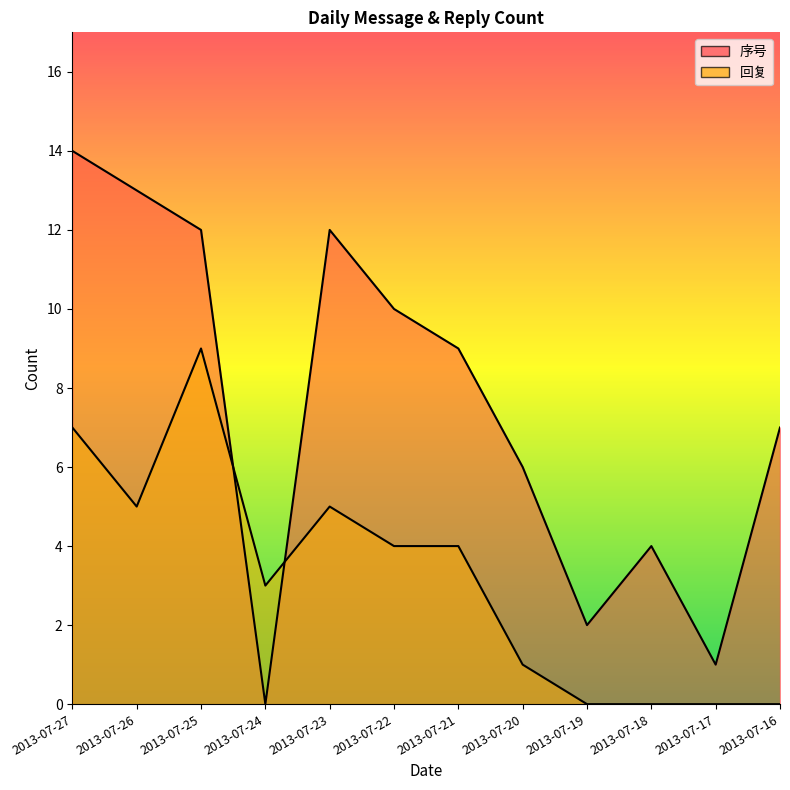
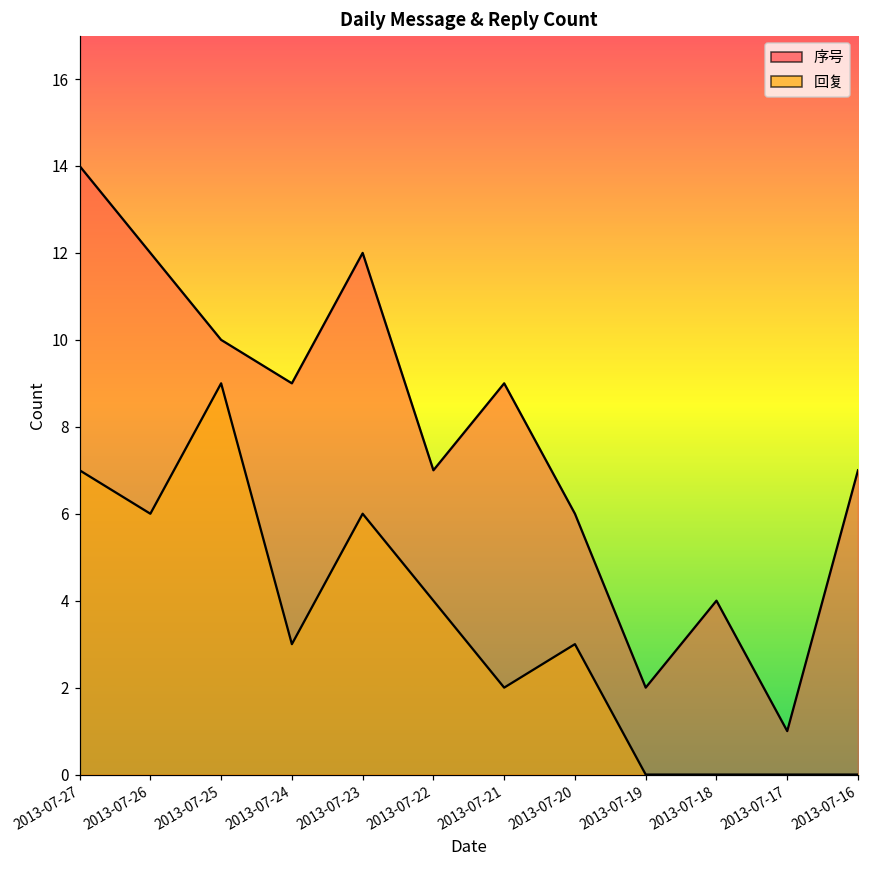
  {
    "序号": {
      "2013-07-27": 14,
-     "2013-07-26": 13,
-     "2013-07-25": 12,
-     "2013-07-24": 0,
+     "2013-07-26": 12,
+     "2013-07-25": 10,
+     "2013-07-24": 9,
      "2013-07-23": 12,
-     "2013-07-22": 10,
+     "2013-07-22": 7,
      "2013-07-21": 9,
      "2013-07-20": 6,
      "2013-07-19": 2,
      "2013-07-18": 4,
      "2013-07-17": 1,
      "2013-07-16": 7
    },
    "回复": {
      "2013-07-27": 7,
-     "2013-07-26": 5,
+     "2013-07-26": 6,
      "2013-07-25": 9,
      "2013-07-24": 3,
-     "2013-07-23": 5,
+     "2013-07-23": 6,
      "2013-07-22": 4,
-     "2013-07-21": 4,
-     "2013-07-20": 1,
+     "2013-07-21": 2,
+     "2013-07-20": 3,
      "2013-07-19": 0,
      "2013-07-18": 0,
      "2013-07-17": 0,
      "2013-07-16": 0
    }
  }
